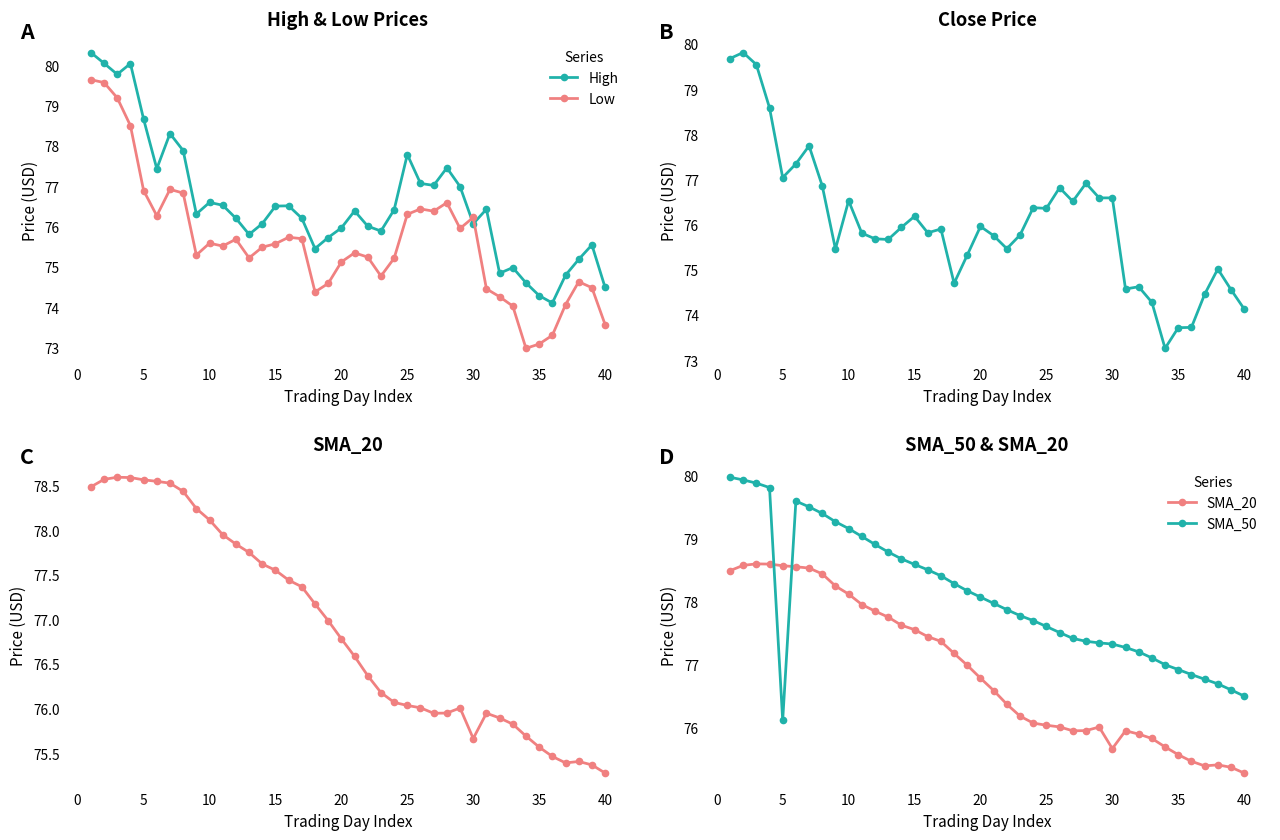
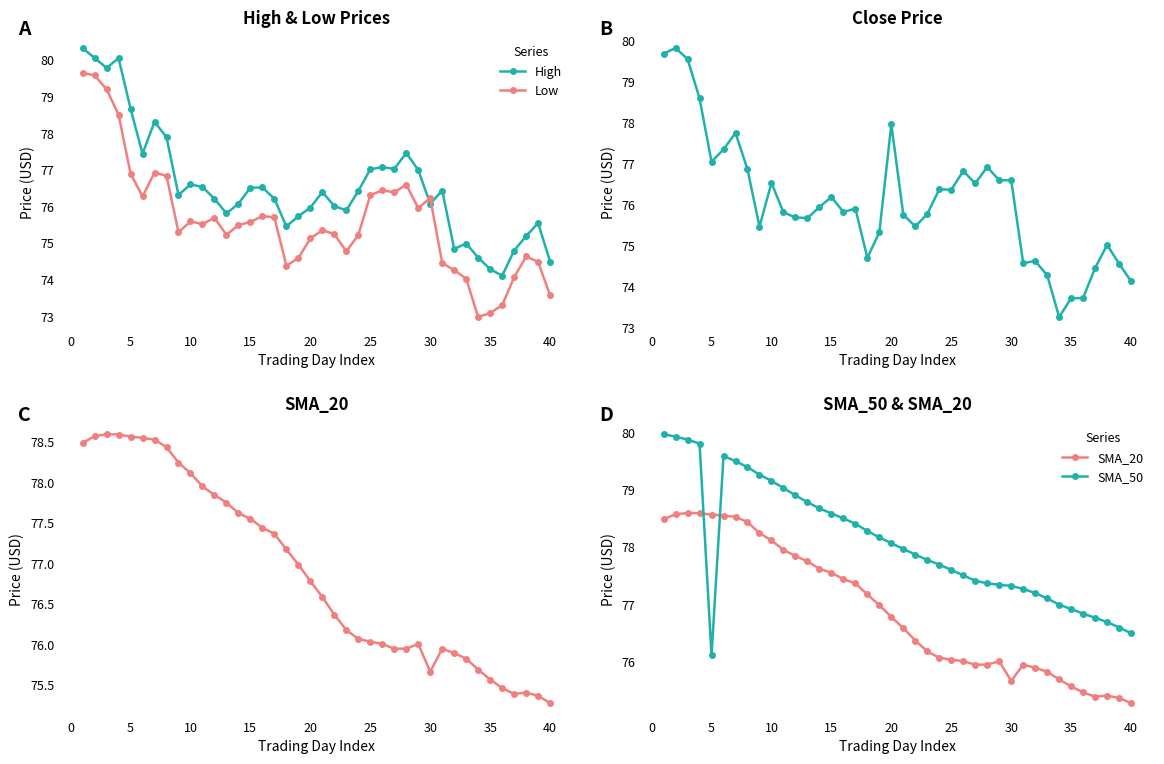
  {
    "High & Low Prices": {
      "High": {
        "5": 78.7,
        "10": 76.6,
        "15": 76.5,
        "20": 76.0,
-       "25": 77.8,
+       "25": 77.0,
        "30": 76.1,
        "35": 74.3,
        "40": 74.5
      },
      "Low": {
        "5": 76.9,
        "10": 75.6,
        "15": 75.6,
        "20": 75.1,
        "25": 76.3,
        "30": 76.2,
        "35": 73.1,
        "40": 73.6
      }
    },
    "Close Price": {
      "5": 77.0,
      "10": 76.5,
      "15": 76.2,
-     "20": 76.0,
+     "20": 78.0,
      "25": 76.4,
      "30": 76.6,
      "35": 73.7,
      "40": 74.1
    },
    "SMA_20": {
      "5": 78.6,
      "10": 78.1,
      "15": 77.6,
      "20": 76.8,
      "25": 76.0,
      "30": 75.7,
      "35": 75.6,
      "40": 75.3
    },
    "SMA_50 & SMA_20": {
      "SMA_20": {
        "5": 78.6,
        "10": 78.1,
        "15": 77.6,
        "20": 76.8,
        "25": 76.0,
        "30": 75.7,
        "35": 75.6,
        "40": 75.3
      },
      "SMA_50": {
        "5": 76.1,
        "10": 79.2,
        "15": 78.6,
        "20": 78.1,
        "25": 77.6,
        "30": 77.3,
        "35": 76.9,
        "40": 76.5
      }
    }
  }
